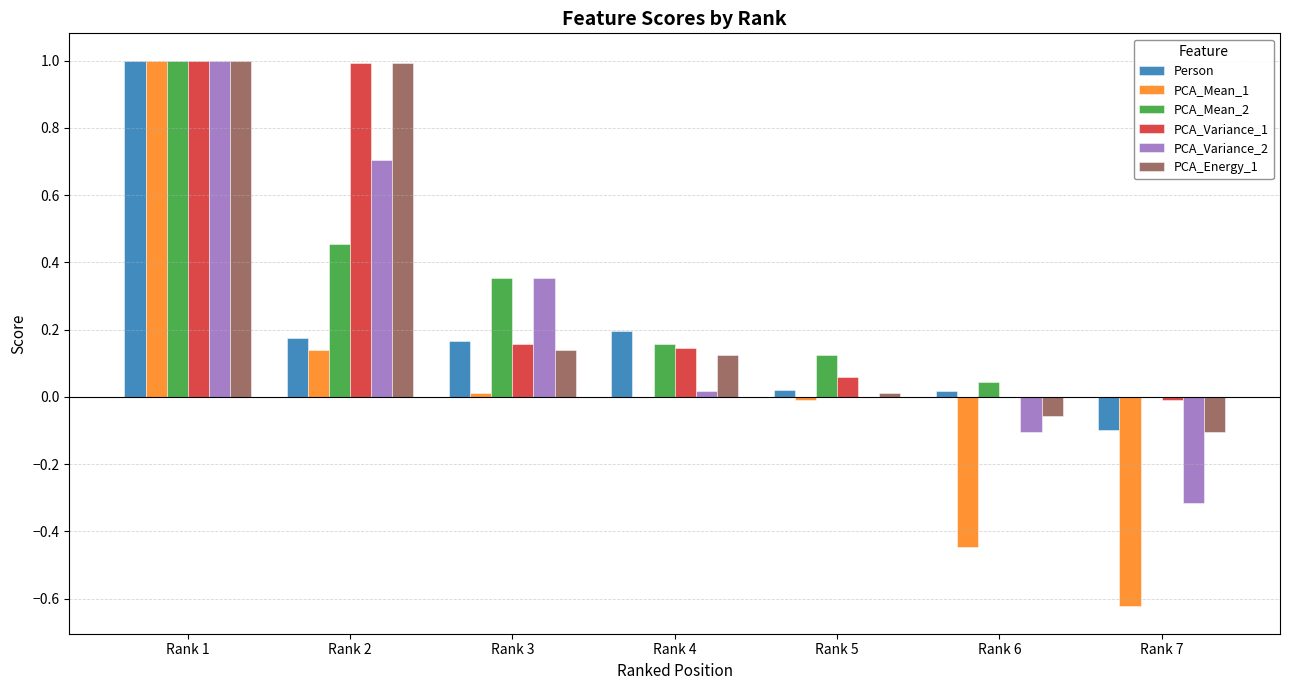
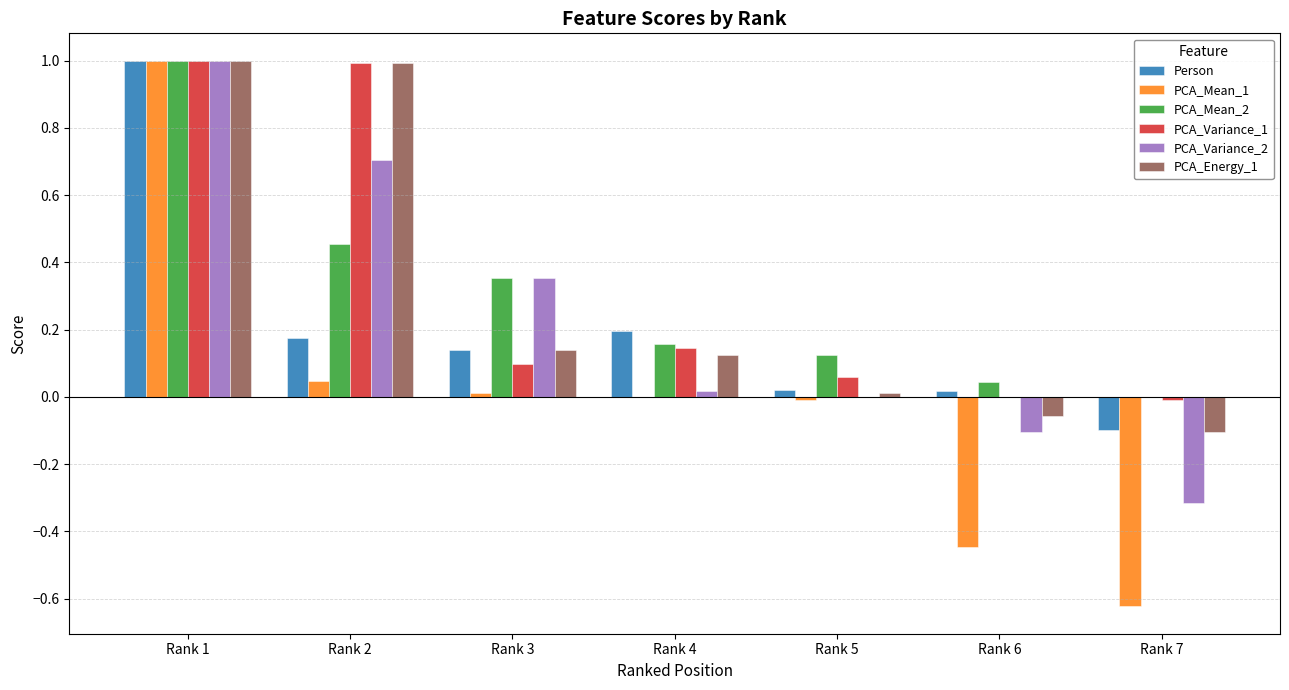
  {
    "Person": {
      "Rank 1": 1.00,
      "Rank 2": 0.17,
-     "Rank 3": 0.17,
+     "Rank 3": 0.14,
      "Rank 4": 0.20,
      "Rank 5": 0.02,
      "Rank 6": 0.02,
      "Rank 7": -0.10
    },
    "PCA_Mean_1": {
      "Rank 1": 1.00,
-     "Rank 2": 0.14,
+     "Rank 2": 0.05,
      "Rank 3": 0.01,
      "Rank 5": -0.01,
      "Rank 6": -0.45,
      "Rank 7": -0.62
    },
    "PCA_Mean_2": {
      "Rank 1": 1.00,
      "Rank 2": 0.45,
      "Rank 3": 0.36,
      "Rank 4": 0.16,
      "Rank 5": 0.12,
      "Rank 6": 0.04
    },
    "PCA_Variance_1": {
      "Rank 1": 1.00,
      "Rank 2": 0.99,
-     "Rank 3": 0.16,
+     "Rank 3": 0.10,
      "Rank 4": 0.15,
      "Rank 5": 0.06,
      "Rank 7": -0.01
    },
    "PCA_Variance_2": {
      "Rank 1": 1.00,
      "Rank 2": 0.70,
      "Rank 3": 0.36,
      "Rank 4": 0.02,
      "Rank 6": -0.10,
      "Rank 7": -0.32
    },
    "PCA_Energy_1": {
      "Rank 1": 1.00,
      "Rank 2": 0.99,
      "Rank 3": 0.14,
      "Rank 4": 0.12,
      "Rank 5": 0.01,
      "Rank 6": -0.06,
      "Rank 7": -0.10
    }
  }
